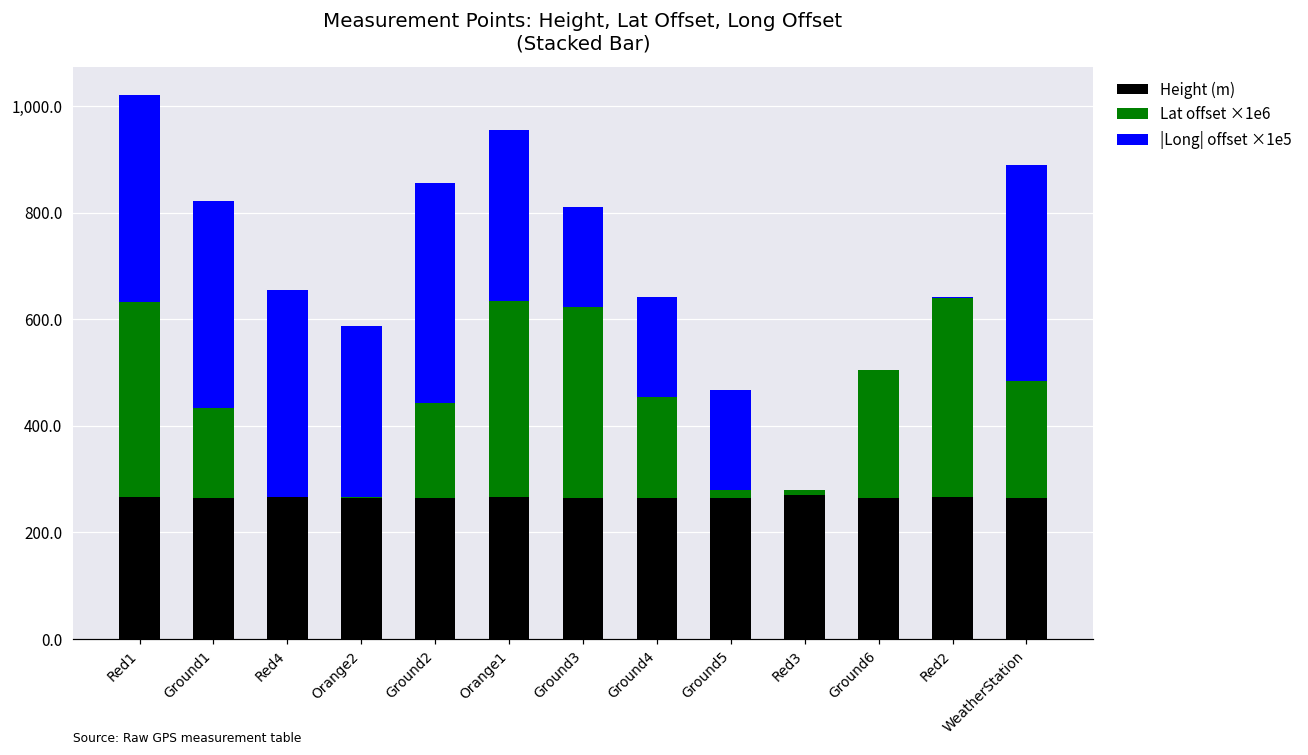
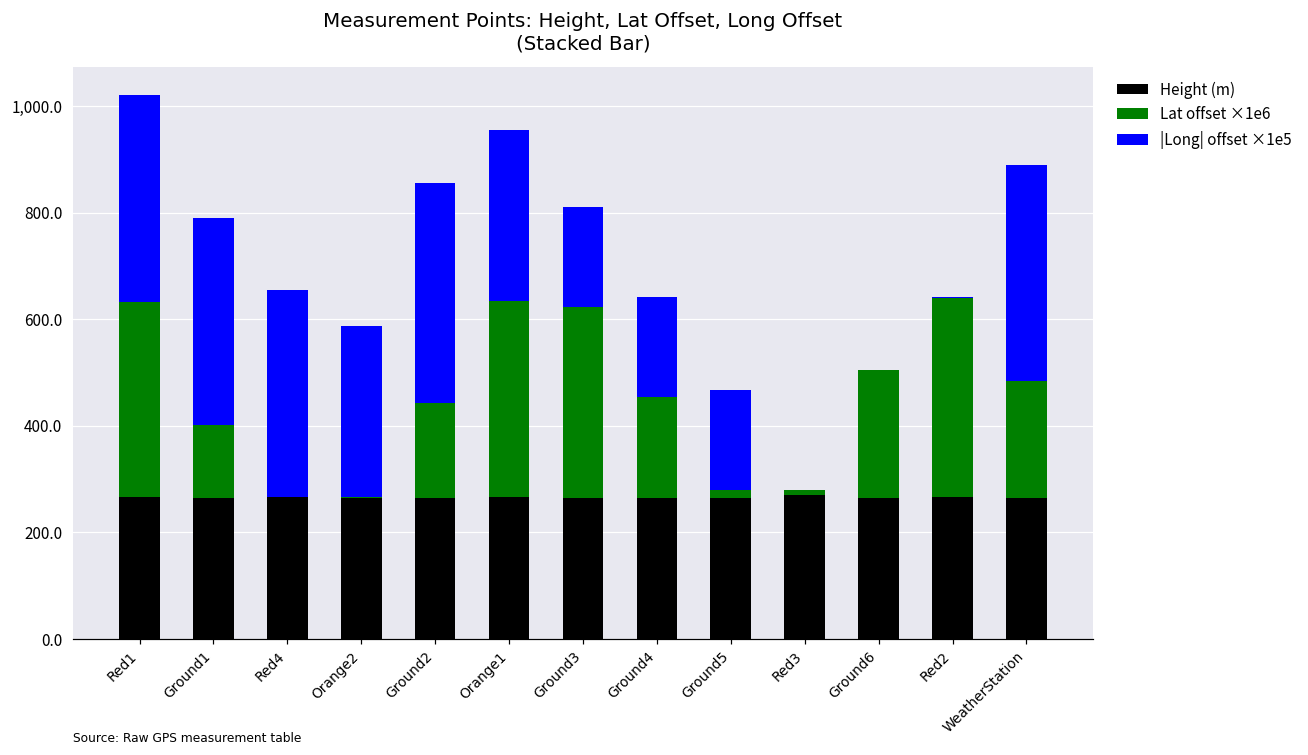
  {
    "Height (m)": {
      "Red1": 270,
      "Ground1": 260,
      "Red4": 270,
      "Orange2": 270,
      "Ground2": 260,
      "Orange1": 270,
      "Ground3": 260,
      "Ground4": 260,
      "Ground5": 260,
      "Red3": 270,
      "Ground6": 260,
      "Red2": 270,
      "WeatherStation": 270
    },
    "Lat offset ×1e6": {
      "Red1": 370,
-     "Ground1": 170,
+     "Ground1": 140,
      "Red4": 0,
      "Ground2": 180,
      "Orange1": 370,
      "Ground3": 360,
      "Ground4": 190,
      "Ground5": 20,
      "Red3": 10,
      "Ground6": 240,
      "Red2": 370,
      "WeatherStation": 220
    },
    "|Long| offset ×1e5": {
      "Red1": 390,
      "Ground1": 390,
      "Red4": 390,
      "Orange2": 320,
      "Ground2": 410,
      "Orange1": 320,
      "Ground3": 190,
      "Ground4": 190,
      "Ground5": 190,
      "Red3": 0,
      "WeatherStation": 410
    }
  }
